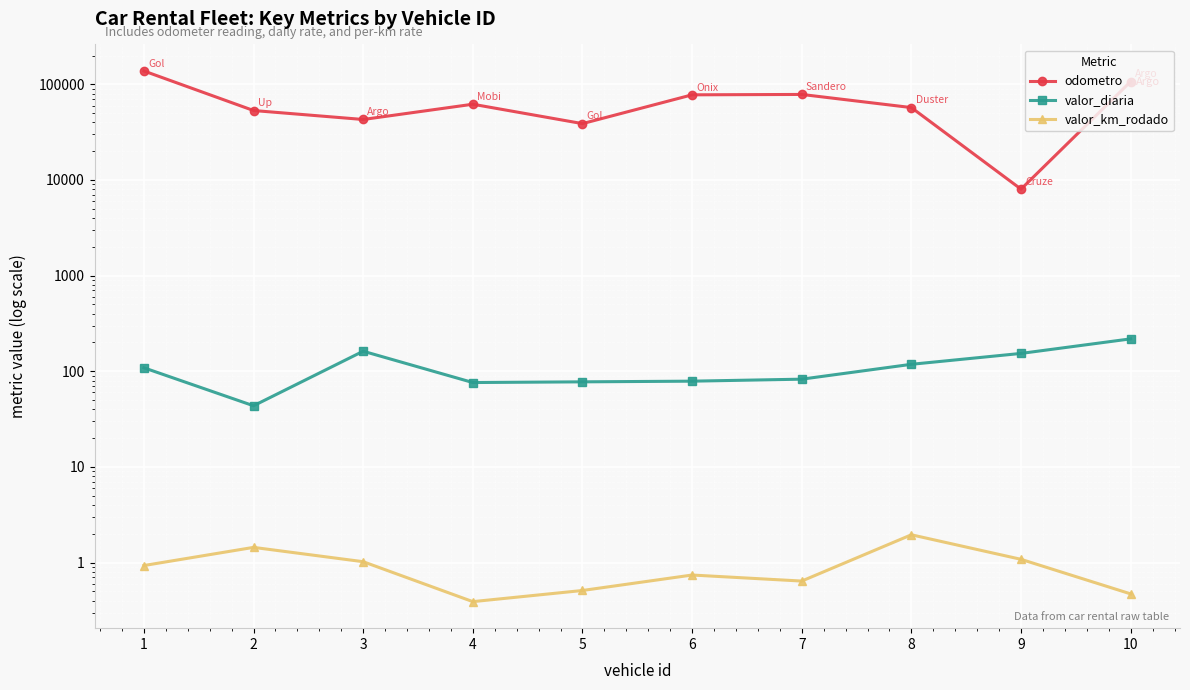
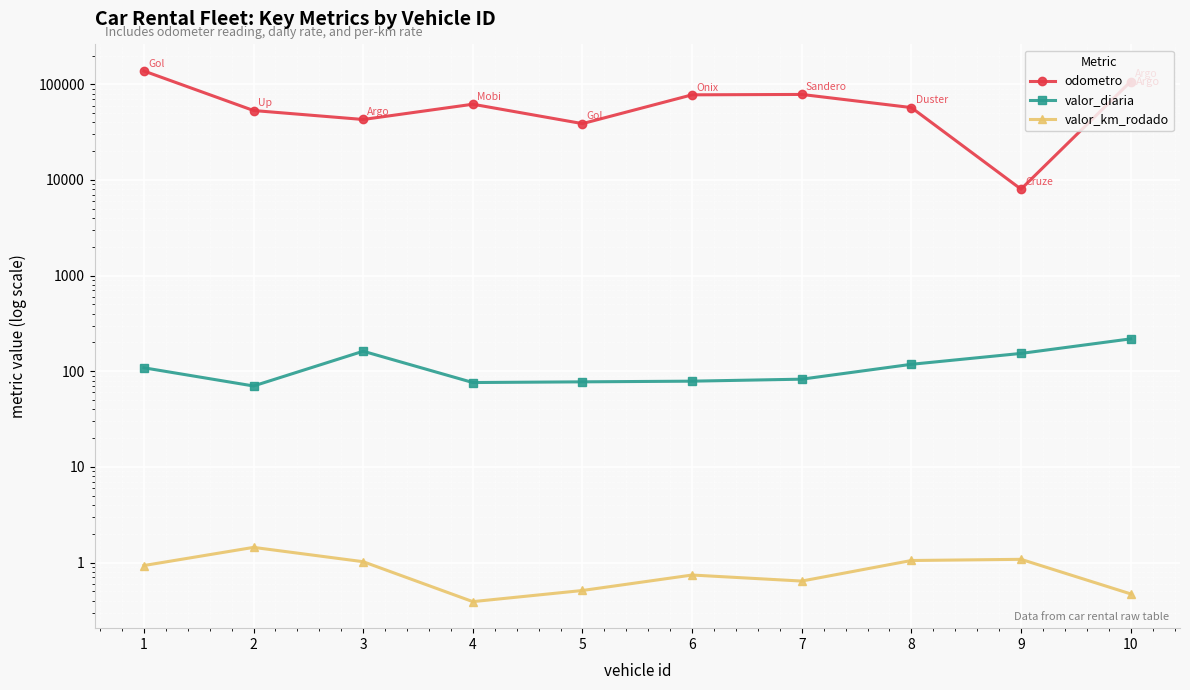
  {
    "odometro": {
      "1": 140000,
      "2": 50000,
      "3": 40000,
      "4": 60000,
      "5": 39000,
      "6": 80000,
      "7": 80000,
      "8": 60000,
      "9": 8000
    },
    "valor_diaria": {
      "1": 110,
-     "2": 40,
+     "2": 70,
      "3": 160,
      "4": 80,
      "5": 80,
      "6": 80,
      "7": 80,
      "8": 120,
      "9": 150,
      "10": 220
    },
    "valor_km_rodado": {
      "1": 0.9,
      "2": 1.4,
      "3": 1.0,
      "4": 0.4,
      "5": 0.5,
      "6": 0.7,
      "7": 0.6,
-     "8": 2.0,
+     "8": 1.1,
      "9": 1.1,
      "10": 0.5
    }
  }
